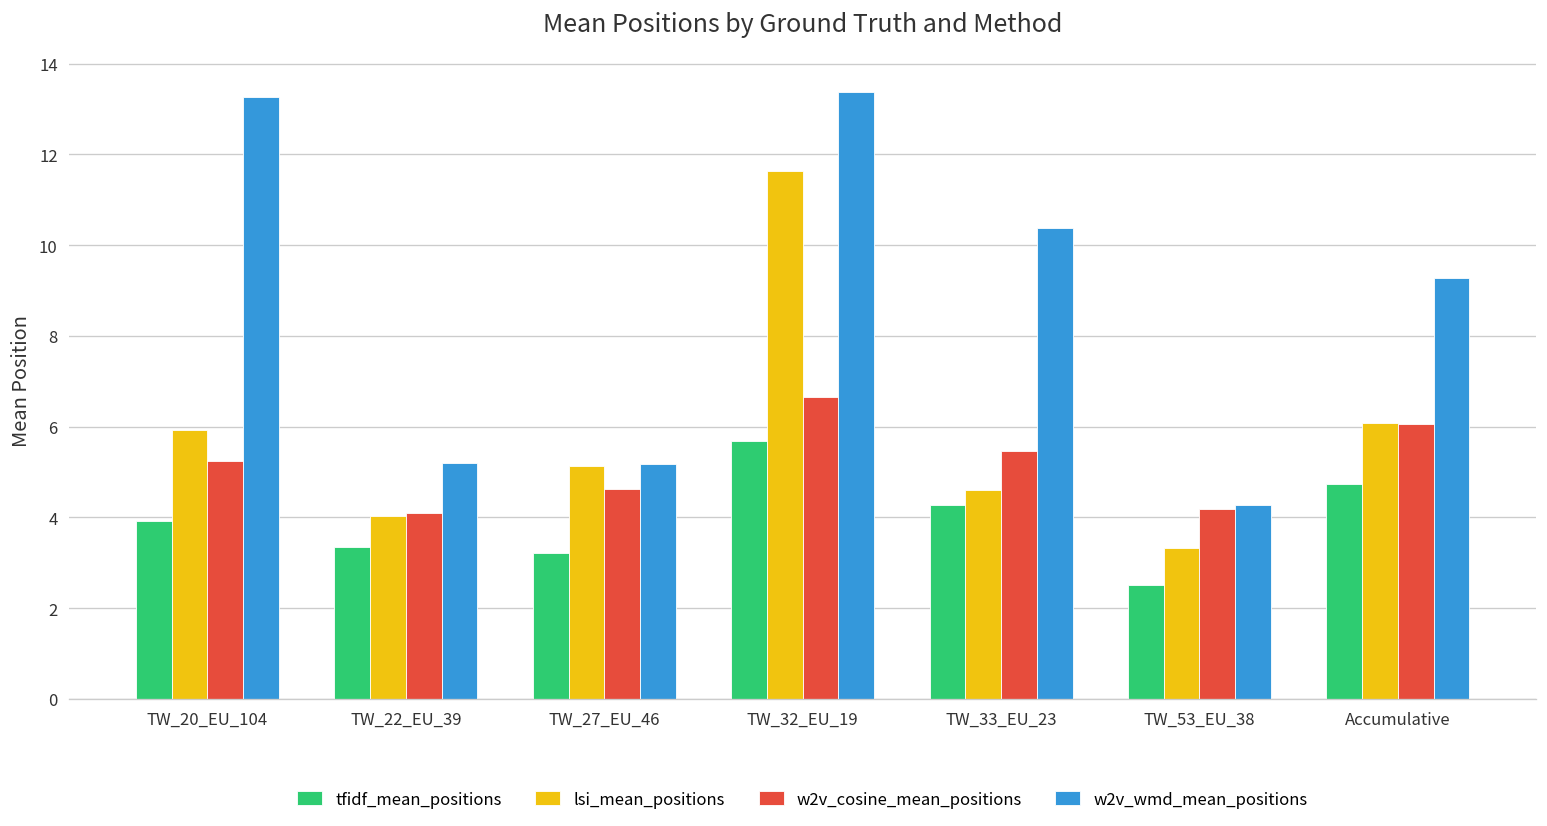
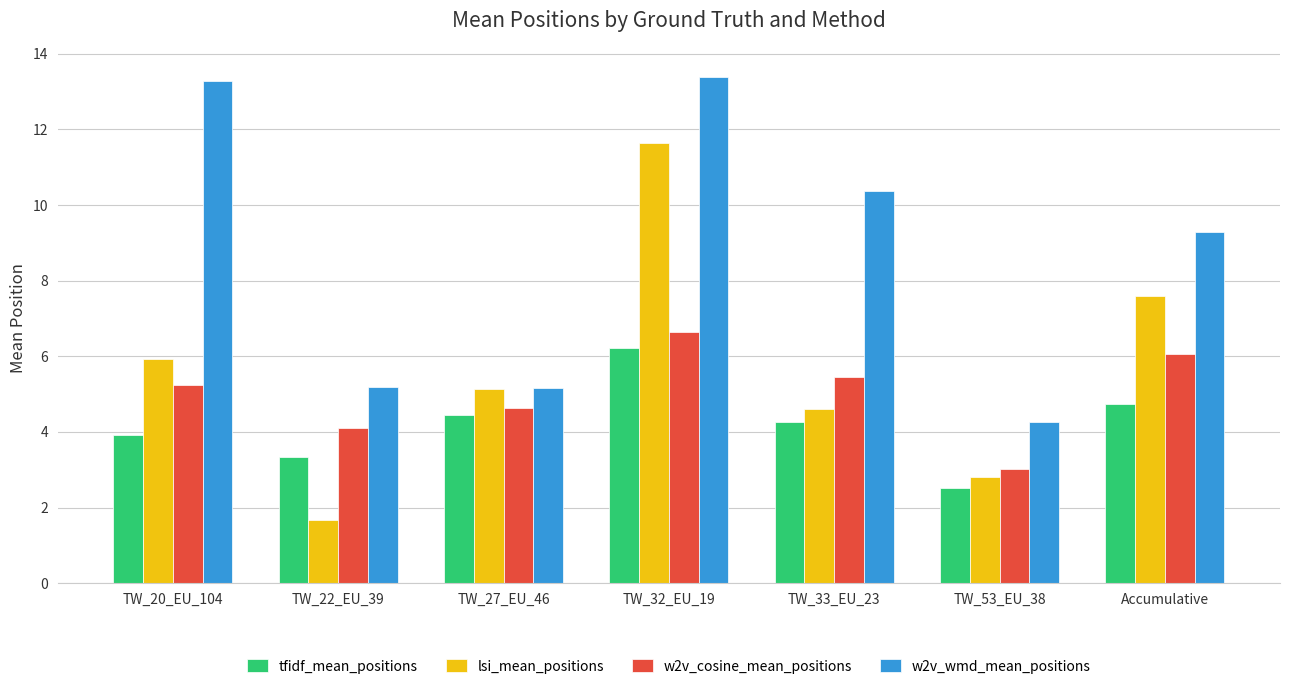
  {
    "tfidf_mean_positions": {
      "TW_20_EU_104": 3.9,
      "TW_22_EU_39": 3.3,
-     "TW_27_EU_46": 3.2,
-     "TW_32_EU_19": 5.7,
+     "TW_27_EU_46": 4.5,
+     "TW_32_EU_19": 6.2,
      "TW_33_EU_23": 4.3,
      "TW_53_EU_38": 2.5,
      "Accumulative": 4.7
    },
    "lsi_mean_positions": {
      "TW_20_EU_104": 5.9,
-     "TW_22_EU_39": 4.0,
+     "TW_22_EU_39": 1.7,
      "TW_27_EU_46": 5.1,
      "TW_32_EU_19": 11.6,
      "TW_33_EU_23": 4.6,
-     "TW_53_EU_38": 3.3,
-     "Accumulative": 6.1
+     "TW_53_EU_38": 2.8,
+     "Accumulative": 7.6
    },
    "w2v_cosine_mean_positions": {
      "TW_20_EU_104": 5.2,
      "TW_22_EU_39": 4.1,
      "TW_27_EU_46": 4.6,
      "TW_32_EU_19": 6.6,
      "TW_33_EU_23": 5.5,
-     "TW_53_EU_38": 4.2,
+     "TW_53_EU_38": 3.0,
      "Accumulative": 6.0
    },
    "w2v_wmd_mean_positions": {
      "TW_20_EU_104": 13.3,
      "TW_22_EU_39": 5.2,
      "TW_27_EU_46": 5.2,
      "TW_32_EU_19": 13.4,
      "TW_33_EU_23": 10.4,
      "TW_53_EU_38": 4.3,
      "Accumulative": 9.3
    }
  }
